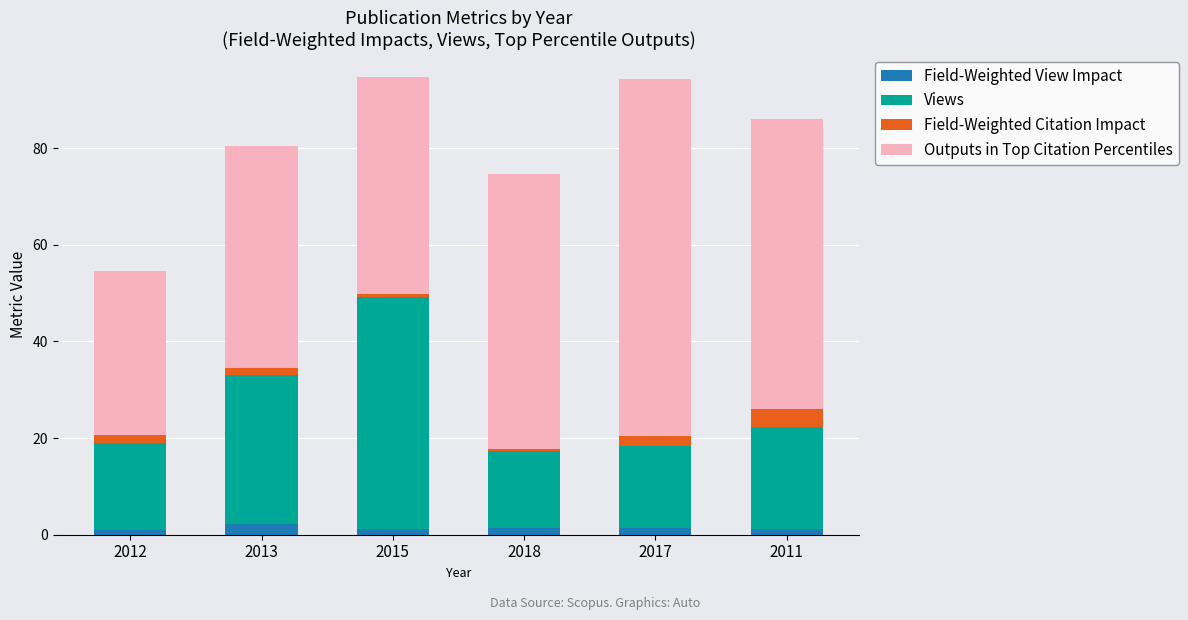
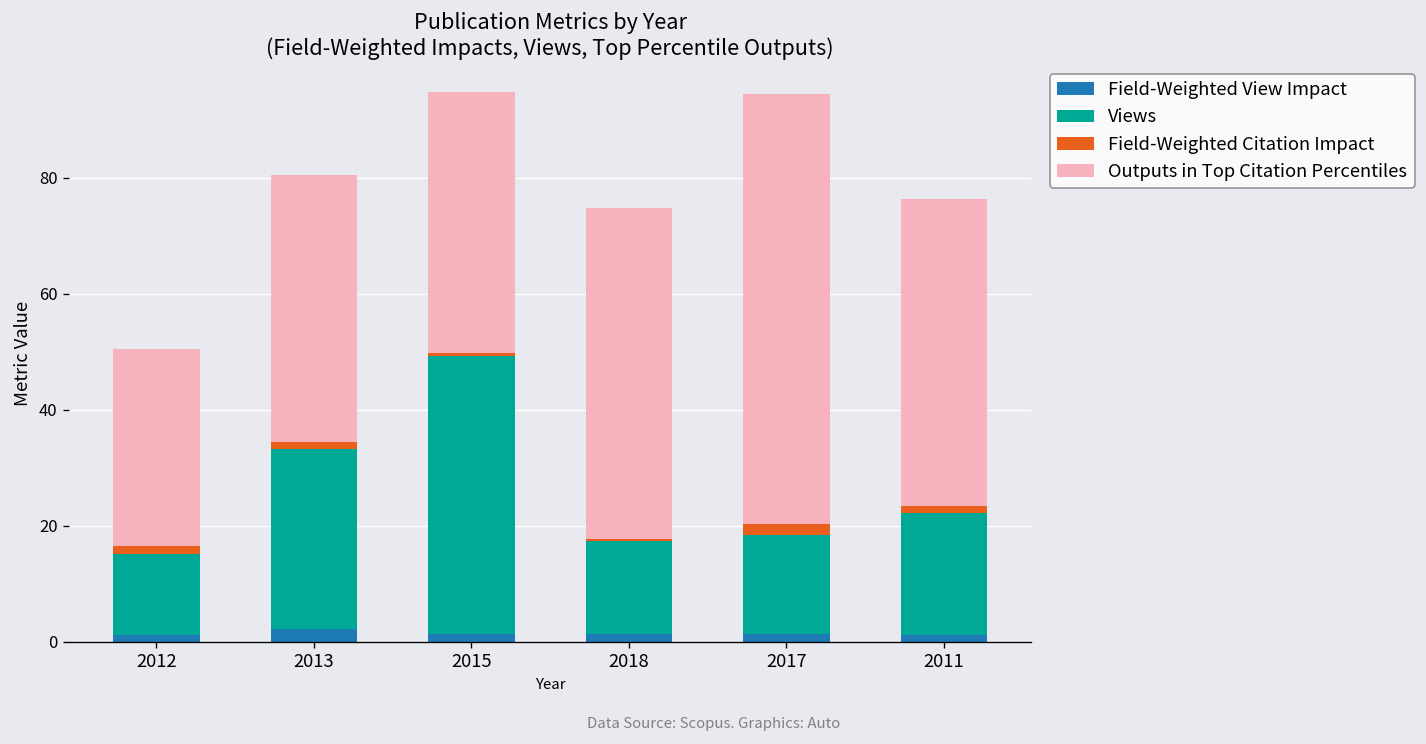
  {
    "Field-Weighted View Impact": {
      "2012": 1,
      "2013": 2,
      "2015": 1,
      "2018": 1,
      "2017": 1,
      "2011": 1
    },
    "Views": {
-     "2012": 18,
+     "2012": 14,
      "2013": 31,
      "2015": 48,
      "2018": 16,
      "2017": 17,
      "2011": 21
    },
    "Field-Weighted Citation Impact": {
      "2012": 1,
      "2013": 1,
      "2017": 2,
-     "2011": 4
+     "2011": 1
    },
    "Outputs in Top Citation Percentiles": {
      "2012": 34,
      "2013": 46,
      "2015": 45,
      "2018": 57,
      "2017": 74,
-     "2011": 60
+     "2011": 53
    }
  }
